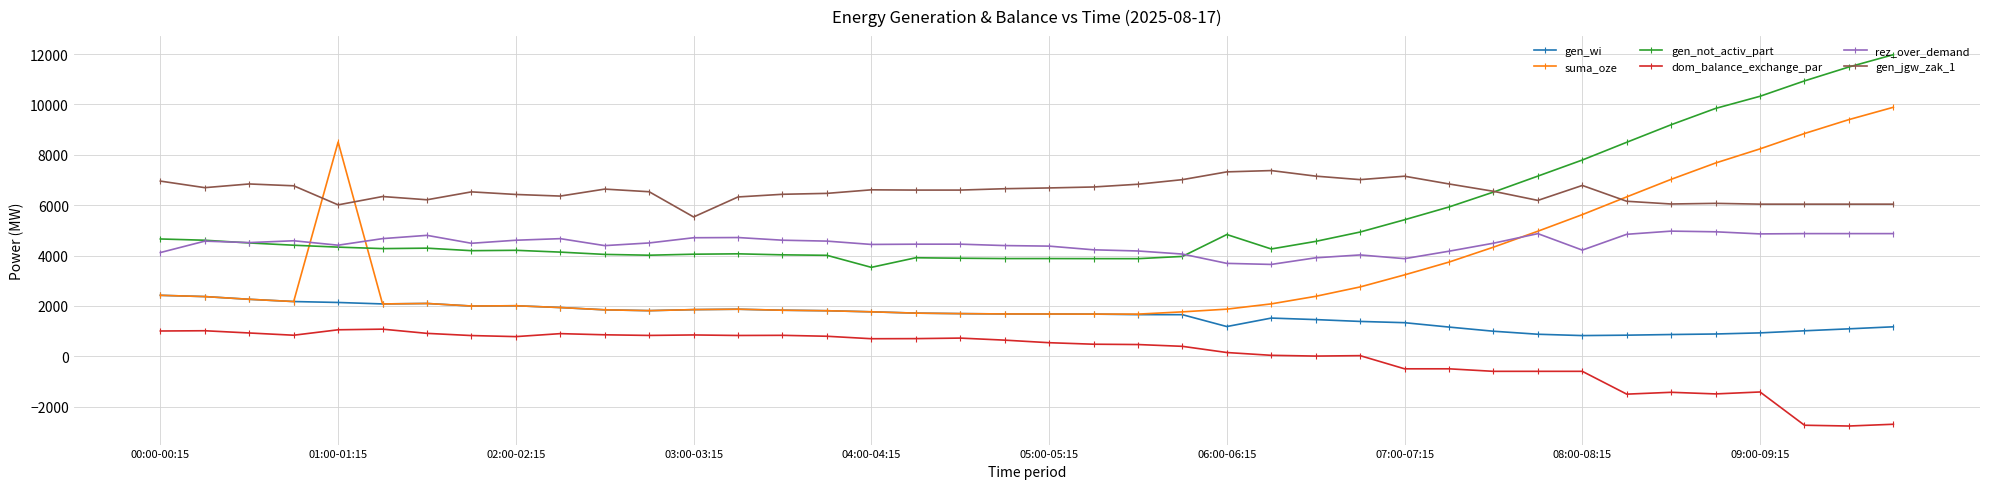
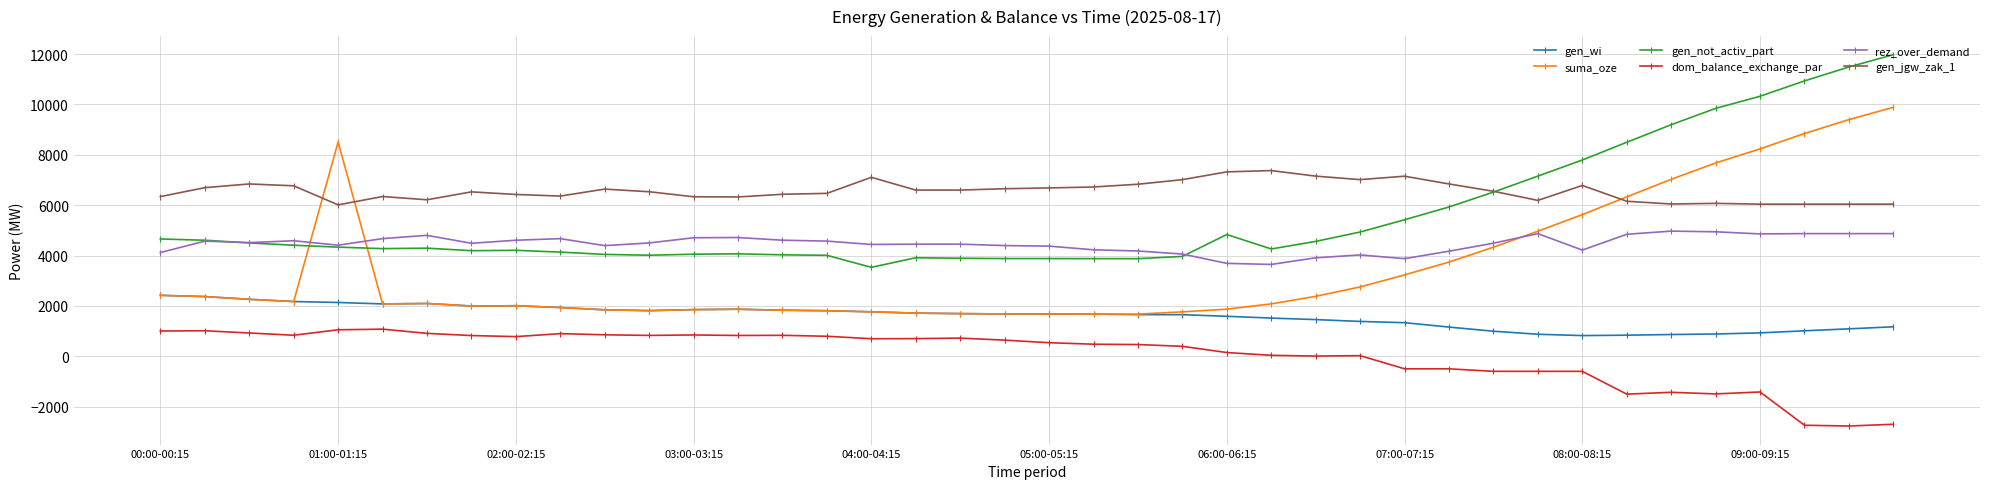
  {
    "gen_wi": {
      "01:00-01:15": 2100,
-     "06:00-06:15": 1200,
+     "06:00-06:15": 1600,
      "07:00-07:15": 1300,
      "08:00-08:15": 800,
      "09:00-09:15": 900
    },
    "suma_oze": {
      "01:00-01:15": 8500,
      "06:00-06:15": 1900,
      "07:00-07:15": 3200,
      "08:00-08:15": 5600,
      "09:00-09:15": 8200
    },
    "gen_not_activ_part": {
      "00:00-00:15": 4700,
      "02:00-02:15": 4200,
      "03:00-03:15": 4100,
      "04:00-04:15": 3500,
      "05:00-05:15": 3900,
      "06:00-06:15": 4800,
      "07:00-07:15": 5400,
      "08:00-08:15": 7800,
      "09:00-09:15": 10300
    },
    "dom_balance_exchange_par": {
      "00:00-00:15": 1000,
      "01:00-01:15": 1100,
      "02:00-02:15": 800,
      "03:00-03:15": 800,
      "04:00-04:15": 700,
      "05:00-05:15": 500,
      "06:00-06:15": 100,
      "07:00-07:15": -500,
      "08:00-08:15": -600,
      "09:00-09:15": -1400
    },
    "rez_over_demand": {
      "00:00-00:15": 4100,
      "02:00-02:15": 4600,
      "03:00-03:15": 4700,
      "04:00-04:15": 4400,
      "05:00-05:15": 4400,
      "06:00-06:15": 3700,
      "07:00-07:15": 3900,
      "08:00-08:15": 4200,
      "09:00-09:15": 4900
    },
    "gen_jgw_zak_1": {
-     "00:00-00:15": 7000,
+     "00:00-00:15": 6300,
      "01:00-01:15": 6000,
      "02:00-02:15": 6400,
-     "03:00-03:15": 5500,
-     "04:00-04:15": 6600,
+     "03:00-03:15": 6300,
+     "04:00-04:15": 7100,
      "05:00-05:15": 6700,
      "06:00-06:15": 7300,
      "07:00-07:15": 7200,
      "08:00-08:15": 6800,
      "09:00-09:15": 6000
    }
  }
